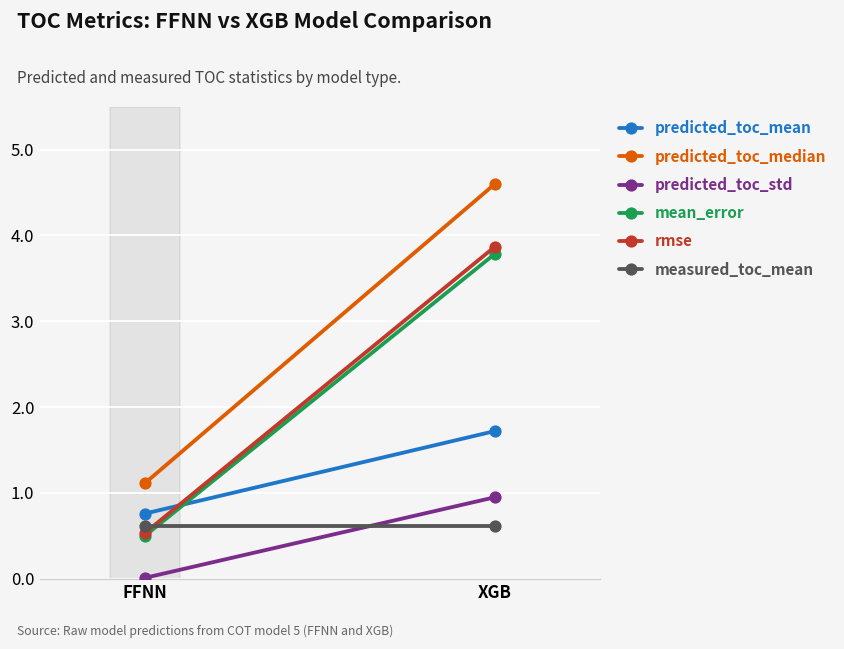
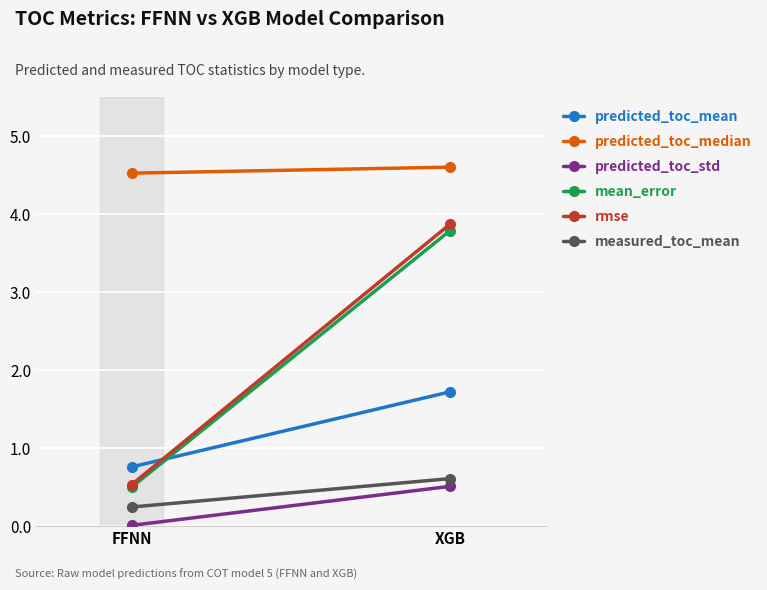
  {
    "predicted_toc_mean": {
      "FFNN": 0.8,
      "XGB": 1.7
    },
    "predicted_toc_median": {
-     "FFNN": 1.1,
+     "FFNN": 4.5,
      "XGB": 4.6
    },
    "predicted_toc_std": {
      "FFNN": 0.0,
-     "XGB": 1.0
+     "XGB": 0.5
    },
    "mean_error": {
      "FFNN": 0.5,
      "XGB": 3.8
    },
    "rmse": {
      "FFNN": 0.5,
      "XGB": 3.9
    },
    "measured_toc_mean": {
-     "FFNN": 0.6,
+     "FFNN": 0.2,
      "XGB": 0.6
    }
  }
